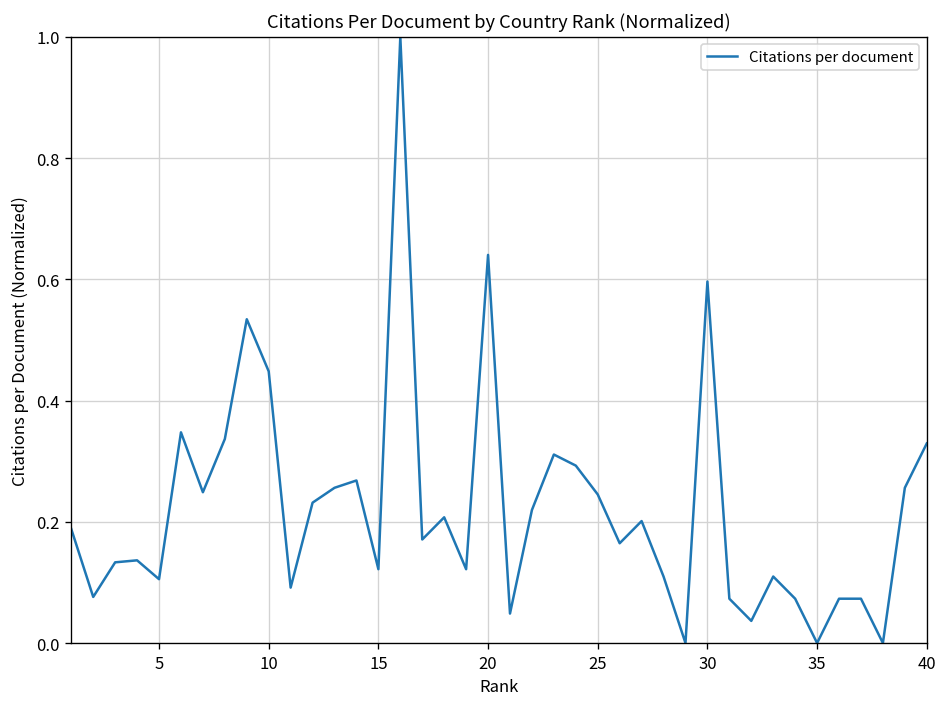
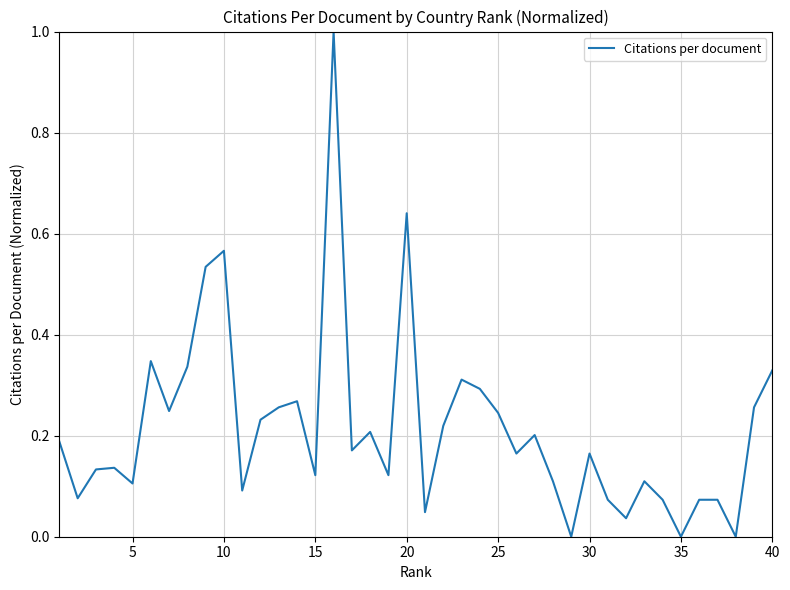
  {
    "5": 0.11,
-   "10": 0.45,
+   "10": 0.57,
    "15": 0.12,
    "20": 0.64,
    "25": 0.25,
-   "30": 0.60,
+   "30": 0.16,
    "35": 0.00,
    "40": 0.33
  }
